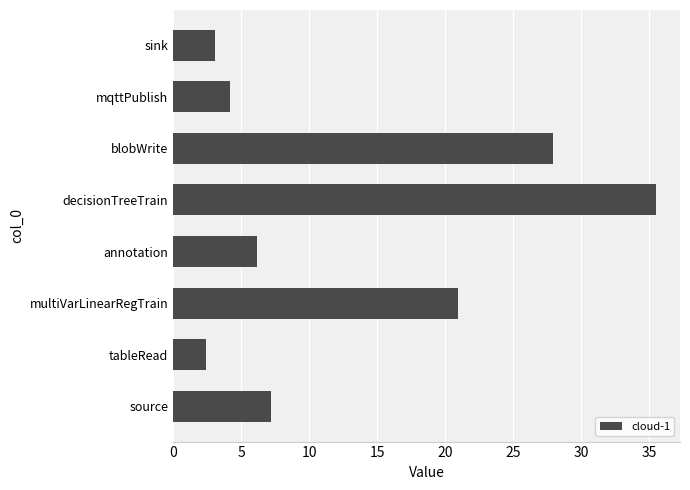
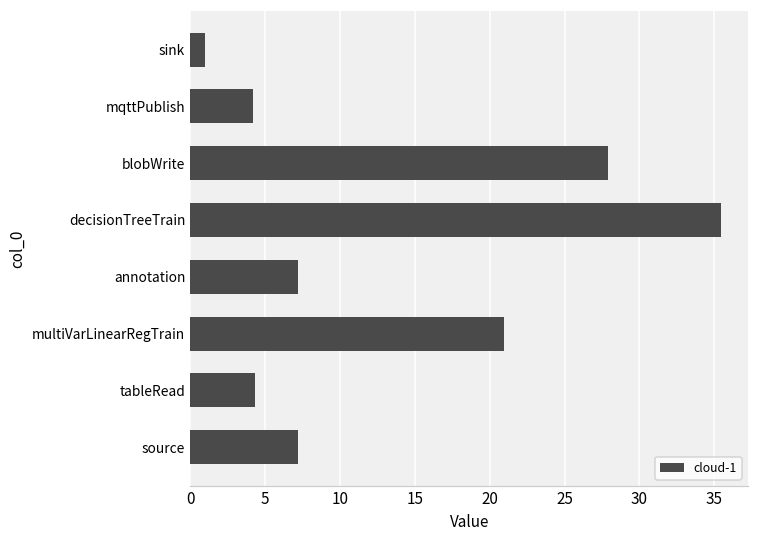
  {
-   "sink": 3.1,
+   "sink": 1.0,
    "mqttPublish": 4.2,
    "blobWrite": 27.9,
    "decisionTreeTrain": 35.5,
-   "annotation": 6.2,
+   "annotation": 7.2,
    "multiVarLinearRegTrain": 20.9,
-   "tableRead": 2.4,
+   "tableRead": 4.3,
    "source": 7.2
  }
